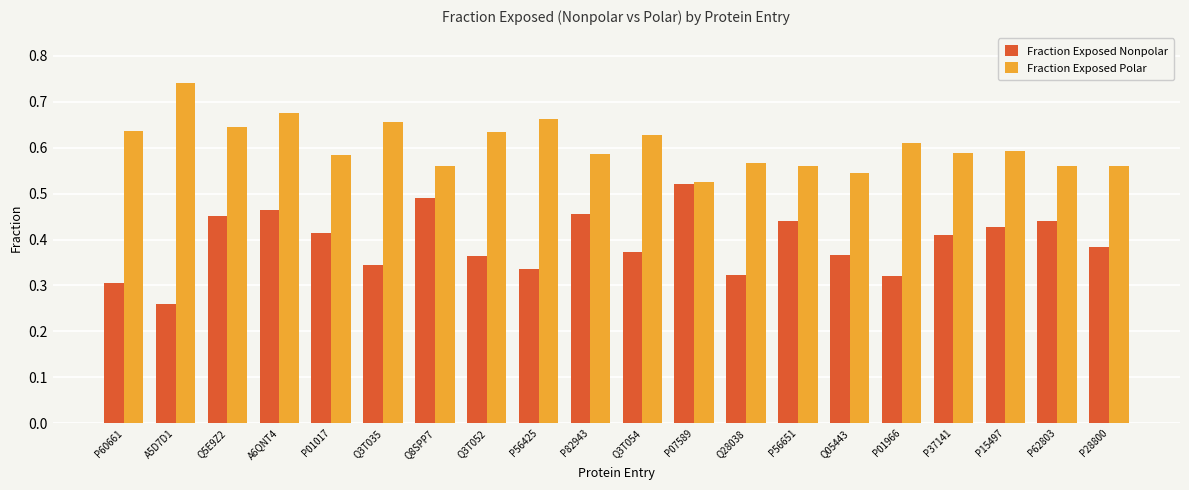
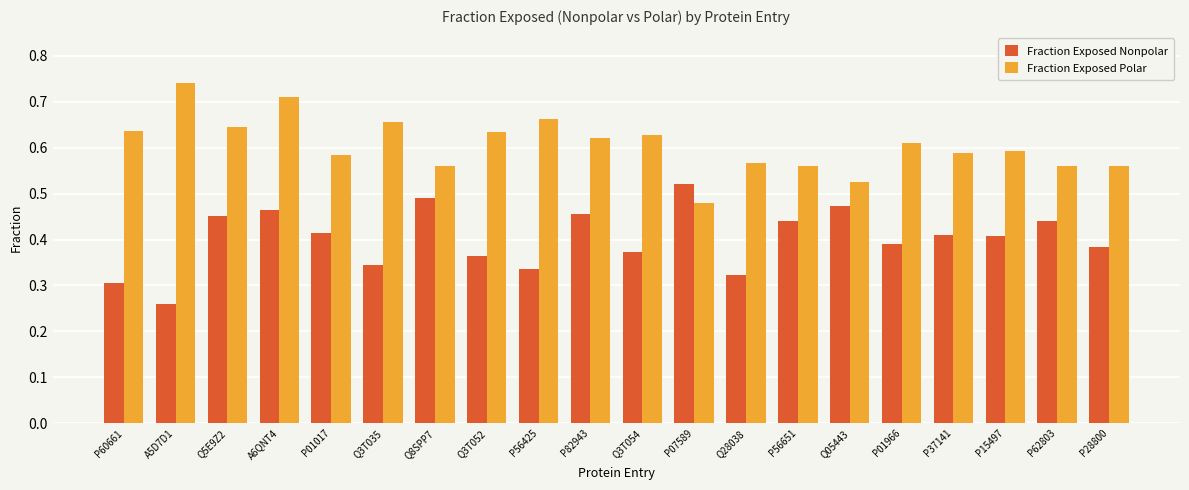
  {
    "Fraction Exposed Nonpolar": {
      "P60661": 0.31,
      "A5D7D1": 0.26,
      "Q5E9Z2": 0.45,
      "A6QNT4": 0.47,
      "P01017": 0.41,
      "Q3T035": 0.34,
      "Q8SPP7": 0.49,
      "Q3T052": 0.36,
      "P56425": 0.34,
      "P82943": 0.45,
      "Q3T054": 0.37,
      "P07589": 0.52,
      "Q28038": 0.32,
      "P56651": 0.44,
-     "Q05443": 0.37,
-     "P01966": 0.32,
+     "Q05443": 0.47,
+     "P01966": 0.39,
      "P37141": 0.41,
-     "P15497": 0.43,
+     "P15497": 0.41,
      "P62803": 0.44,
      "P28800": 0.38
    },
    "Fraction Exposed Polar": {
      "P60661": 0.64,
      "A5D7D1": 0.74,
      "Q5E9Z2": 0.64,
-     "A6QNT4": 0.67,
+     "A6QNT4": 0.71,
      "P01017": 0.59,
      "Q3T035": 0.66,
      "Q8SPP7": 0.56,
      "Q3T052": 0.64,
      "P56425": 0.66,
-     "P82943": 0.59,
+     "P82943": 0.62,
      "Q3T054": 0.63,
-     "P07589": 0.52,
+     "P07589": 0.48,
      "Q28038": 0.57,
      "P56651": 0.56,
-     "Q05443": 0.55,
+     "Q05443": 0.53,
      "P01966": 0.61,
      "P37141": 0.59,
      "P15497": 0.59,
      "P62803": 0.56,
      "P28800": 0.56
    }
  }
